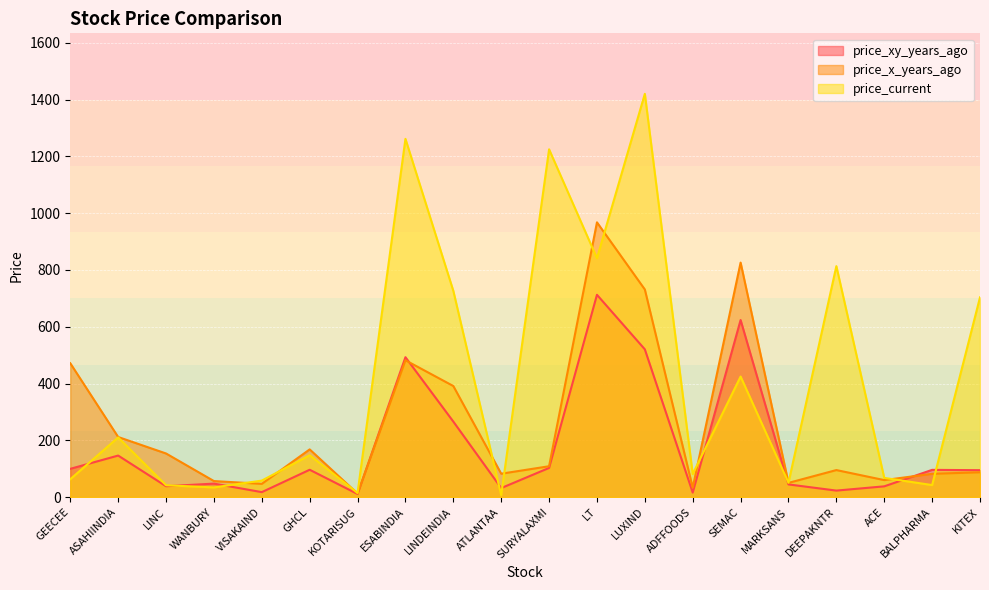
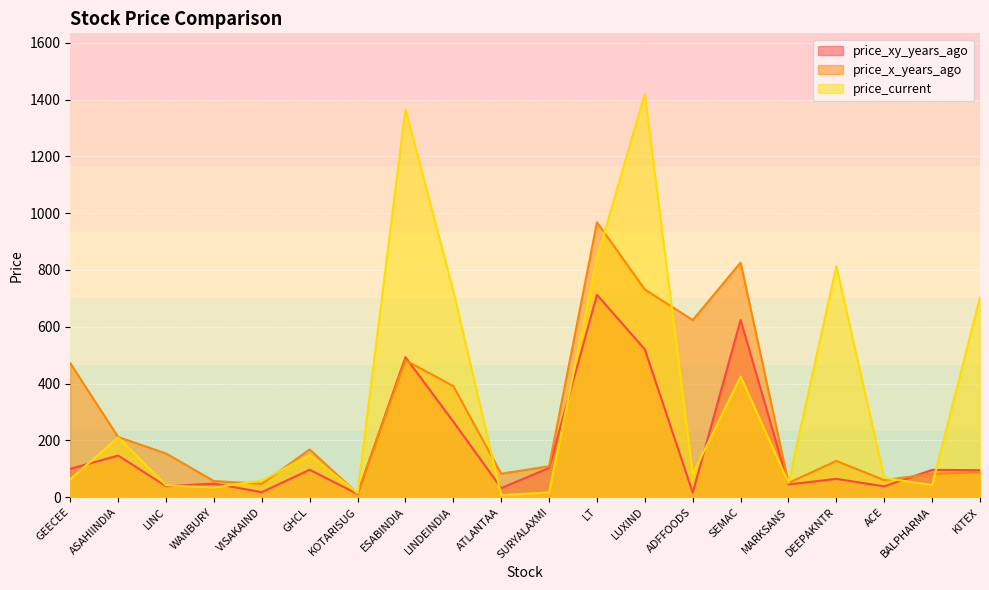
  {
    "price_xy_years_ago": {
      "GEECEE": 100,
      "ASAHIINDIA": 150,
      "VISAKAIND": 20,
      "GHCL": 100,
      "ESABINDIA": 490,
      "LINDEINDIA": 270,
      "ATLANTAA": 30,
      "LT": 710,
      "LUXIND": 520,
      "ADFFOODS": 20,
      "SEMAC": 620,
-     "DEEPAKNTR": 20,
+     "DEEPAKNTR": 60,
      "ACE": 40,
      "BALPHARMA": 100
    },
    "price_x_years_ago": {
      "GEECEE": 470,
      "LINC": 150,
      "VISAKAIND": 50,
      "GHCL": 170,
      "ESABINDIA": 480,
      "LINDEINDIA": 390,
      "ATLANTAA": 80,
      "LT": 970,
      "LUXIND": 730,
-     "ADFFOODS": 30,
+     "ADFFOODS": 620,
      "SEMAC": 830,
-     "DEEPAKNTR": 100,
+     "DEEPAKNTR": 130,
      "BALPHARMA": 80
    },
    "price_current": {
      "GEECEE": 60,
      "WANBURY": 30,
      "VISAKAIND": 60,
      "GHCL": 150,
-     "ESABINDIA": 1260,
+     "ESABINDIA": 1370,
      "LINDEINDIA": 730,
      "ATLANTAA": 10,
-     "SURYALAXMI": 1230,
+     "SURYALAXMI": 20,
      "LT": 840,
      "LUXIND": 1420,
      "ADFFOODS": 80,
      "SEMAC": 420,
      "DEEPAKNTR": 810,
      "BALPHARMA": 40,
      "KITEX": 700
    }
  }
